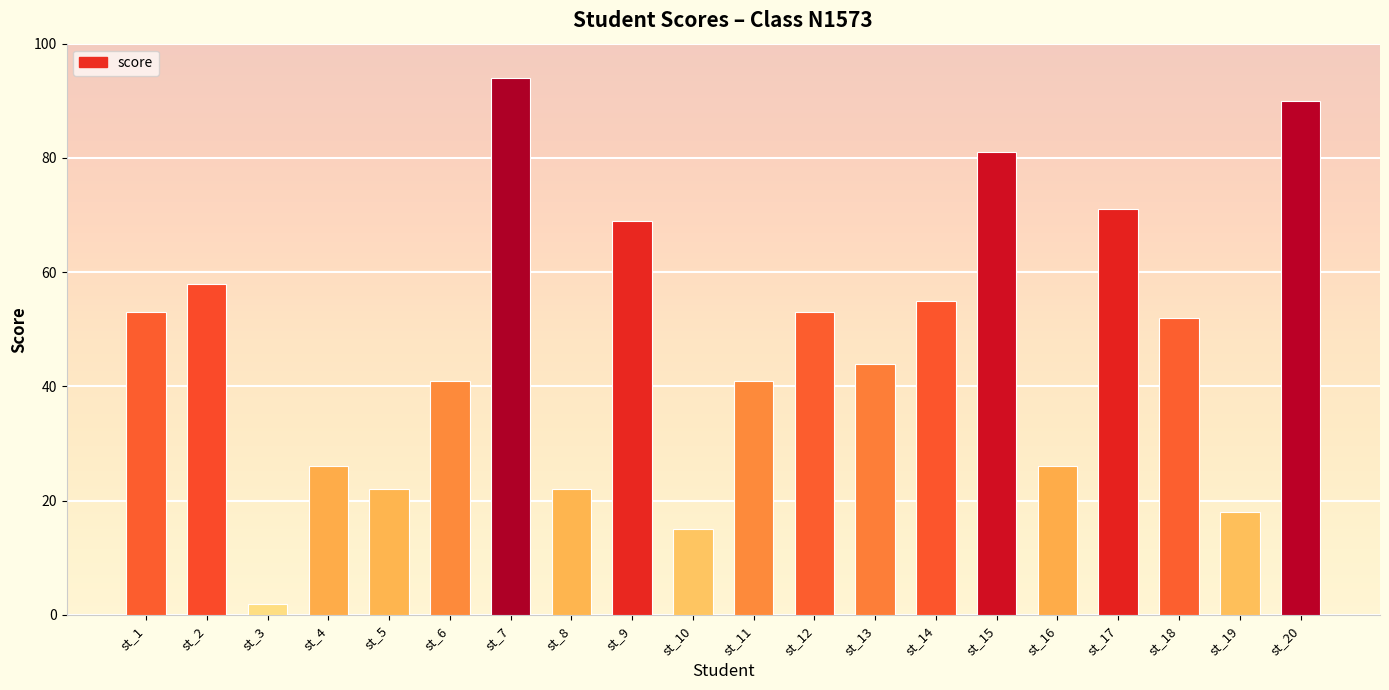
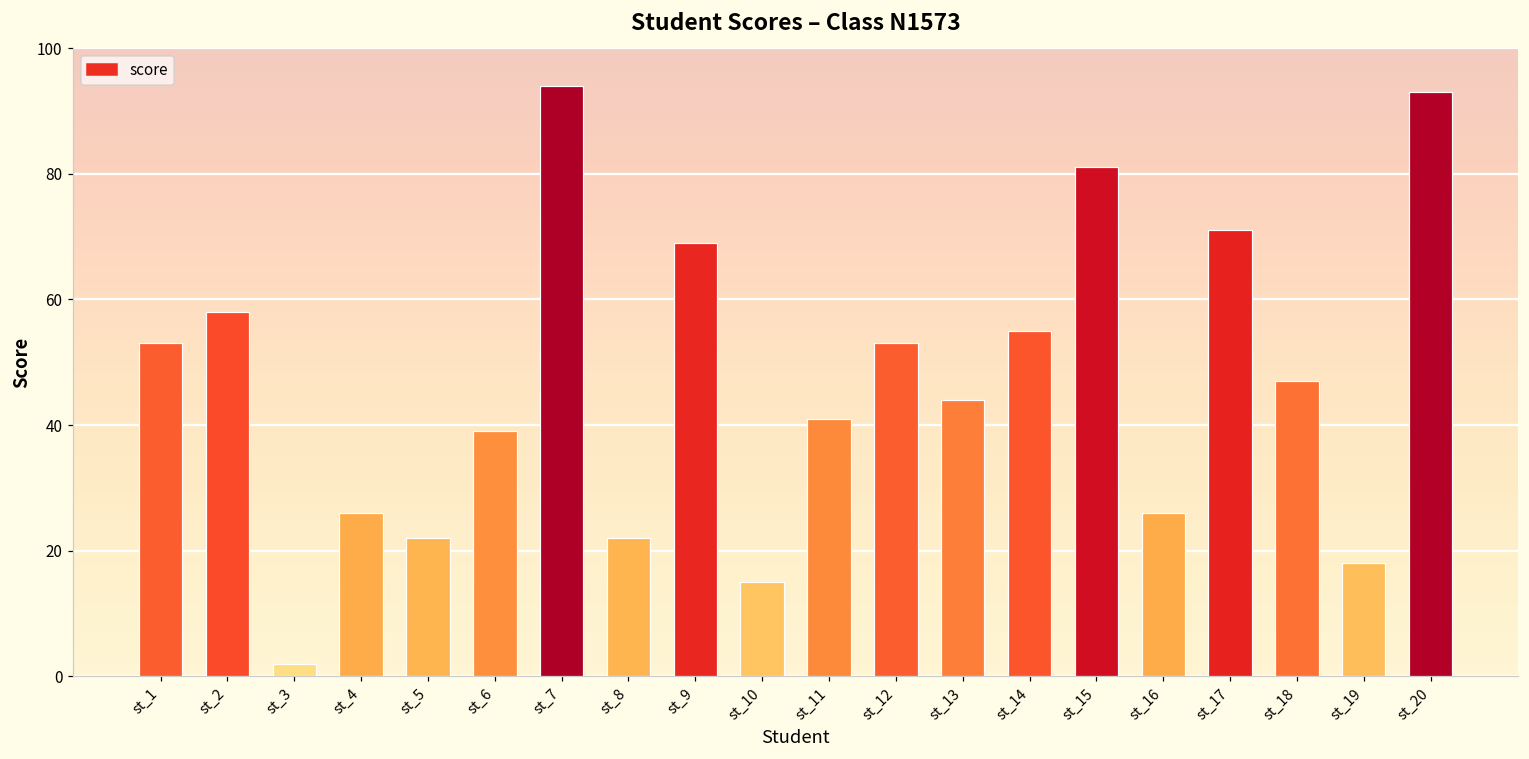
  {
    "st_1": 53,
    "st_2": 58,
    "st_3": 2,
    "st_4": 26,
    "st_5": 22,
-   "st_6": 41,
+   "st_6": 39,
    "st_7": 94,
    "st_8": 22,
    "st_9": 69,
    "st_10": 15,
    "st_11": 41,
    "st_12": 53,
    "st_13": 44,
    "st_14": 55,
    "st_15": 81,
    "st_16": 26,
    "st_17": 71,
-   "st_18": 52,
+   "st_18": 47,
    "st_19": 18,
-   "st_20": 90
+   "st_20": 93
  }
